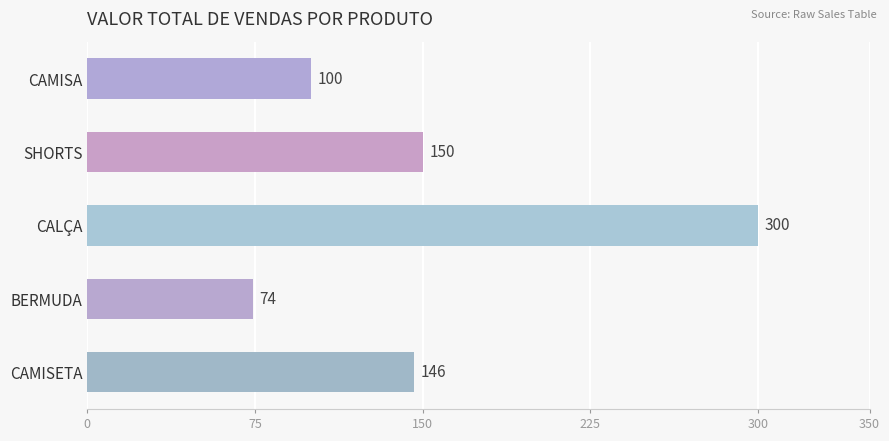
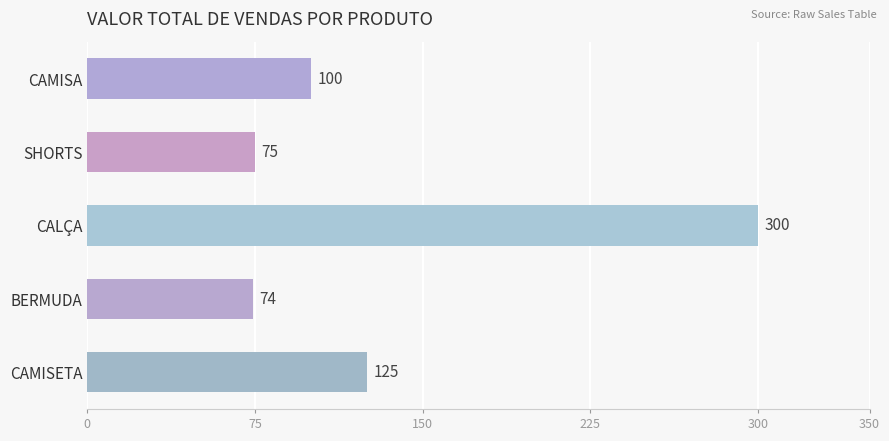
  {
    "CAMISA": 100,
-   "SHORTS": 150,
+   "SHORTS": 75,
    "CALÇA": 300,
    "BERMUDA": 74,
-   "CAMISETA": 146
+   "CAMISETA": 125
  }
